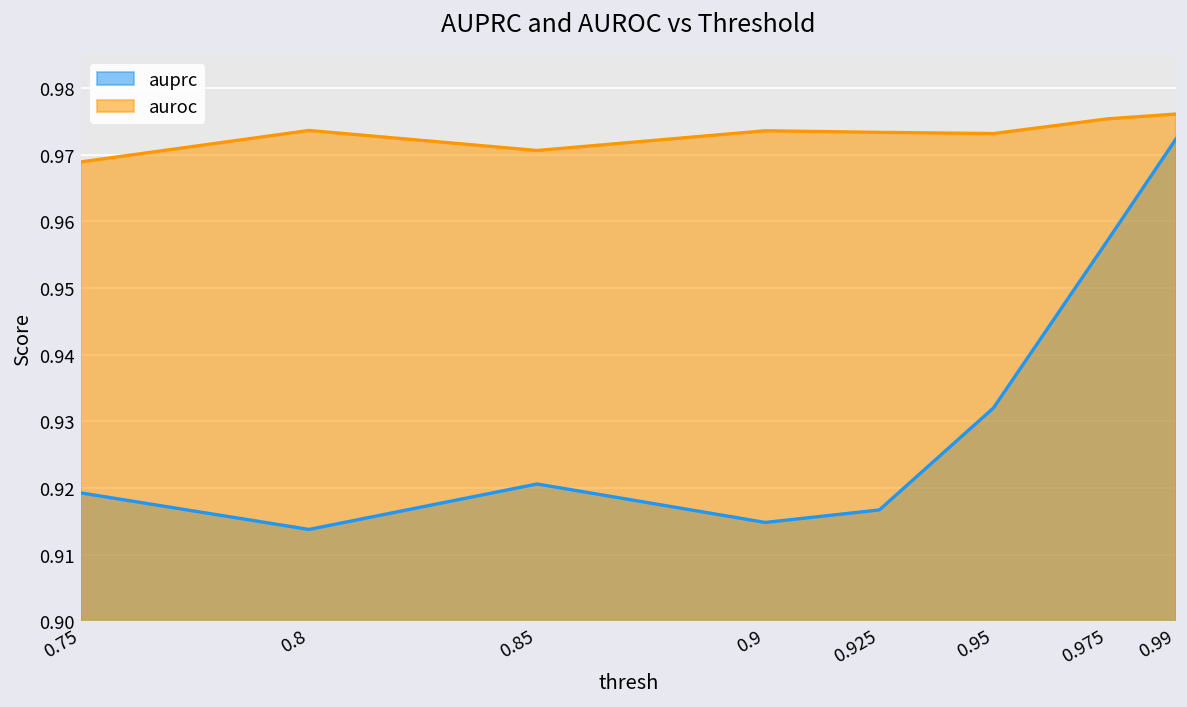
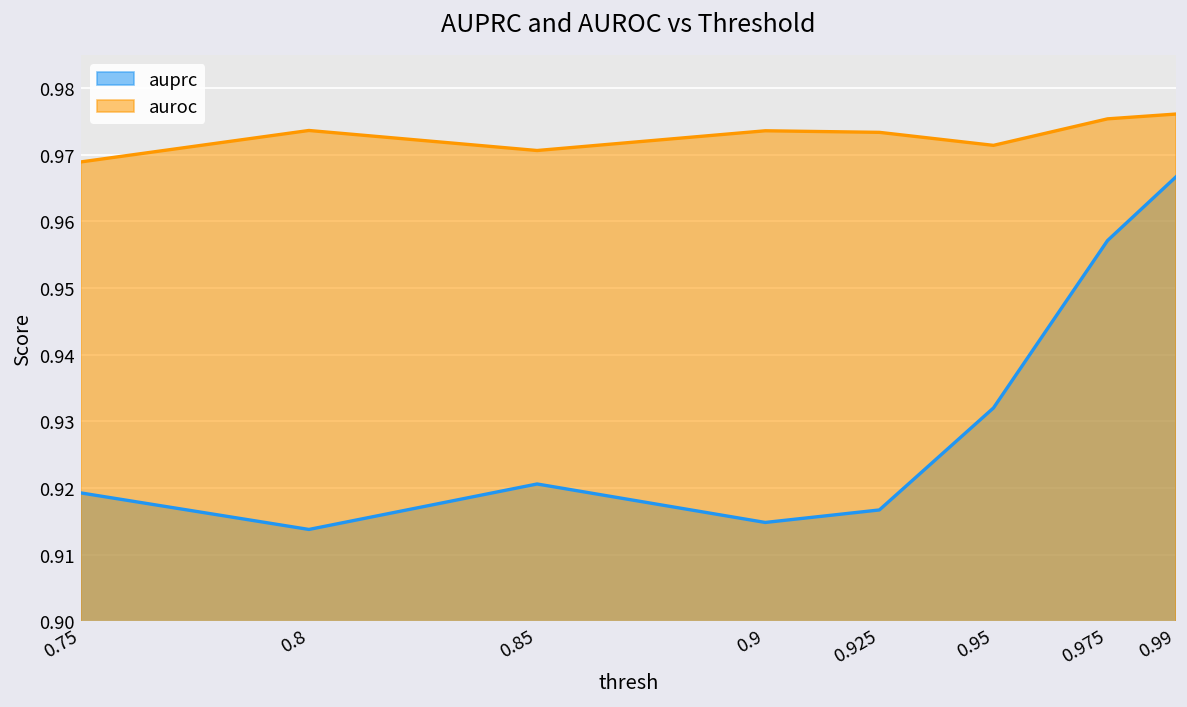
  {
    "auprc": {
      "0.75": 0.919,
      "0.8": 0.914,
      "0.85": 0.921,
      "0.9": 0.915,
      "0.925": 0.917,
      "0.95": 0.932,
      "0.975": 0.957,
-     "0.99": 0.972
+     "0.99": 0.967
    },
    "auroc": {
      "0.75": 0.969,
      "0.8": 0.974,
      "0.85": 0.971,
      "0.9": 0.974,
      "0.925": 0.973,
-     "0.95": 0.973,
+     "0.95": 0.971,
      "0.975": 0.975,
      "0.99": 0.976
    }
  }
